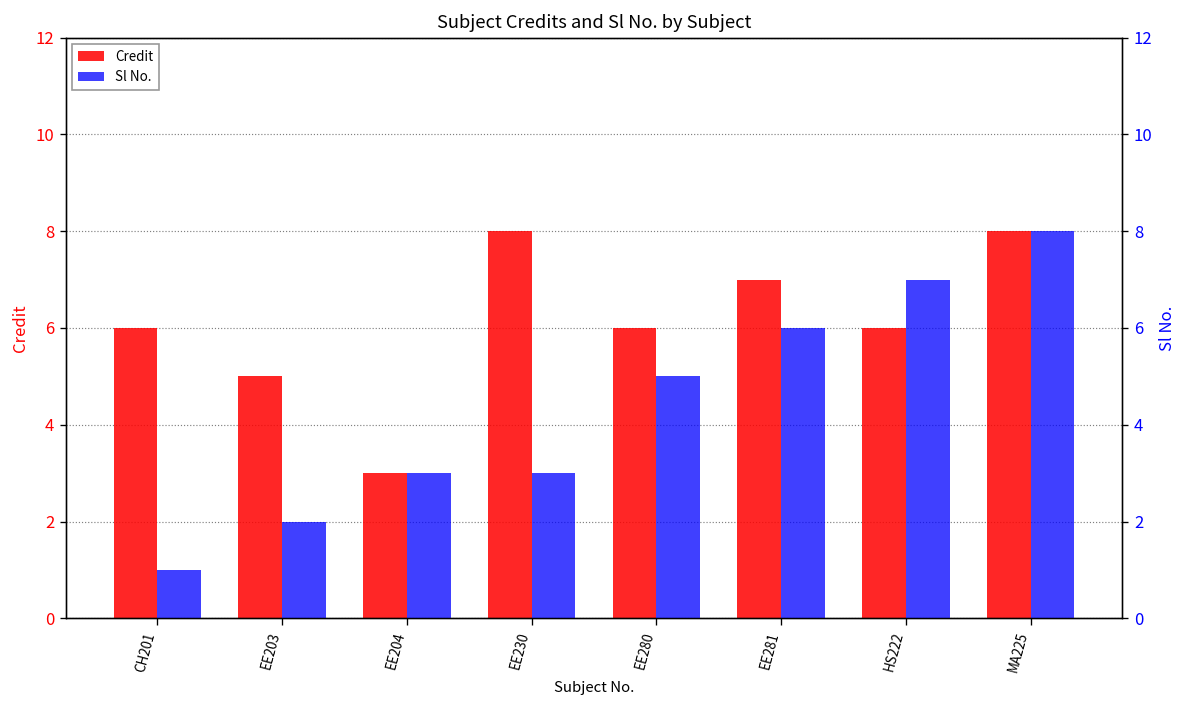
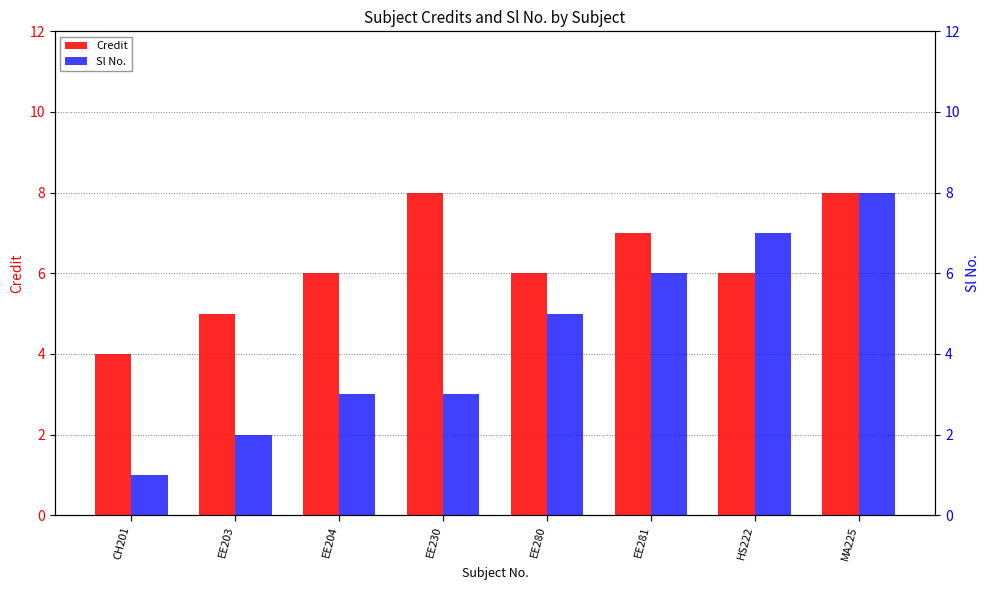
  {
    "Credit": {
-     "CH201": 6,
+     "CH201": 4,
      "EE203": 5,
-     "EE204": 3,
+     "EE204": 6,
      "EE230": 8,
      "EE280": 6,
      "EE281": 7,
      "HS222": 6,
      "MA225": 8
    },
    "Sl No.": {
      "CH201": 1.0,
      "EE203": 2.0,
      "EE204": 3.0,
      "EE230": 3.0,
      "EE280": 5.0,
      "EE281": 6.0,
      "HS222": 7.0,
      "MA225": 8.0
    }
  }
